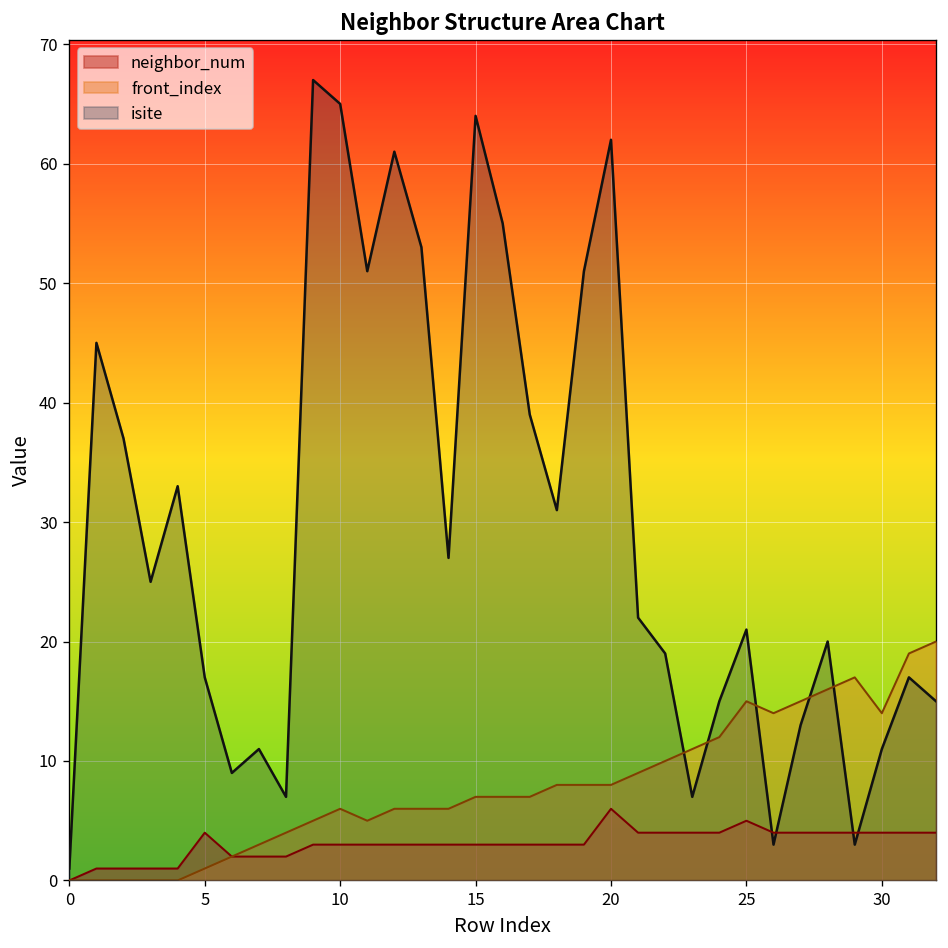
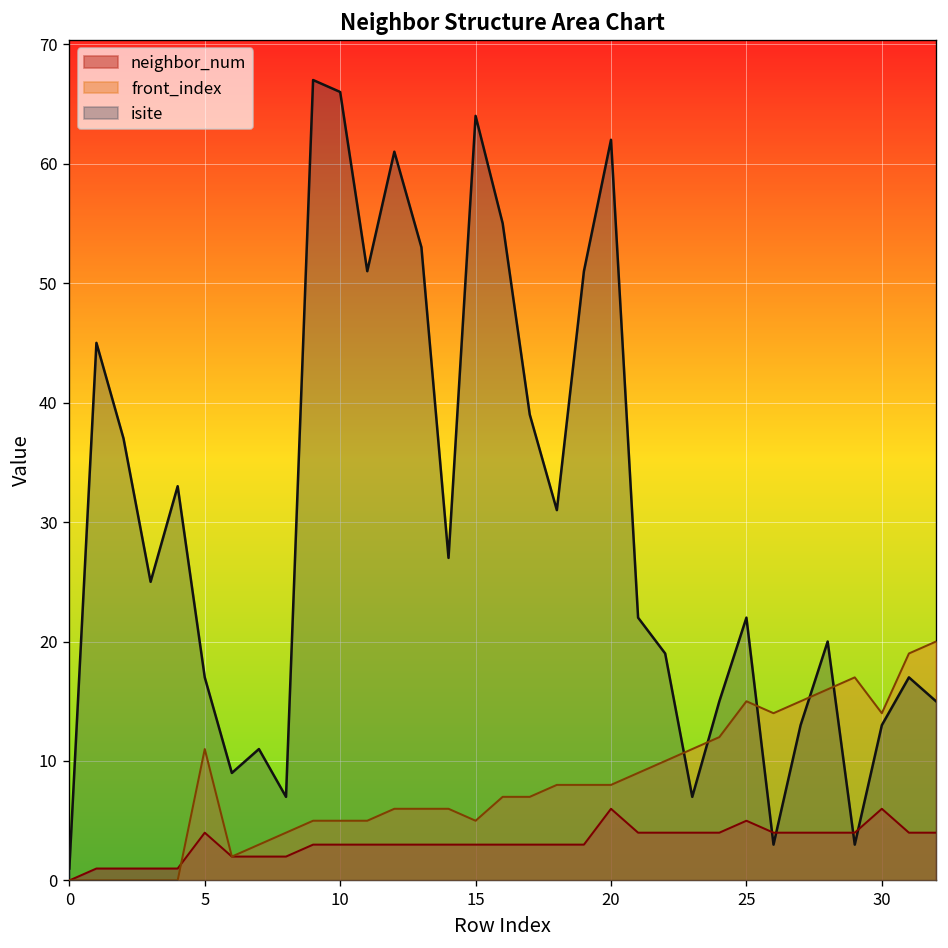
  {
    "neighbor_num": {
      "5": 4,
      "10": 3,
      "15": 3,
      "20": 6,
      "25": 5,
-     "30": 4
+     "30": 6
    },
    "front_index": {
-     "5": 1,
-     "10": 6,
-     "15": 7,
+     "5": 11,
+     "10": 5,
+     "15": 5,
      "20": 8,
      "25": 15,
      "30": 14
    },
    "isite": {
      "0": 1,
      "5": 17,
-     "10": 65,
+     "10": 66,
      "15": 64,
      "20": 62,
-     "25": 21,
-     "30": 11
+     "25": 22,
+     "30": 13
    }
  }
